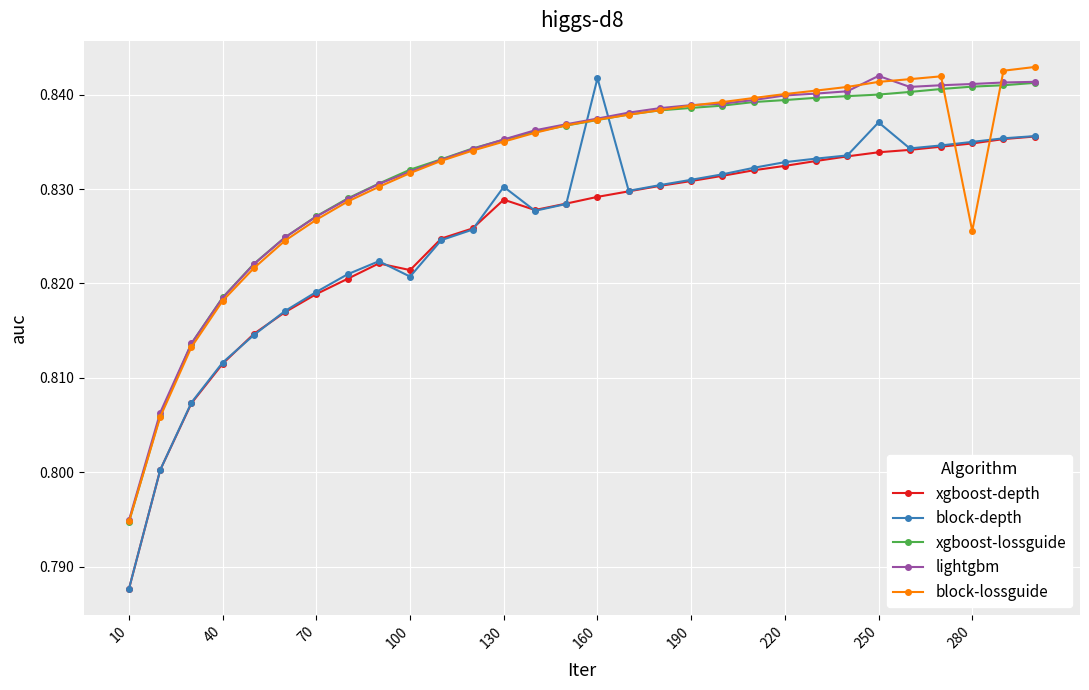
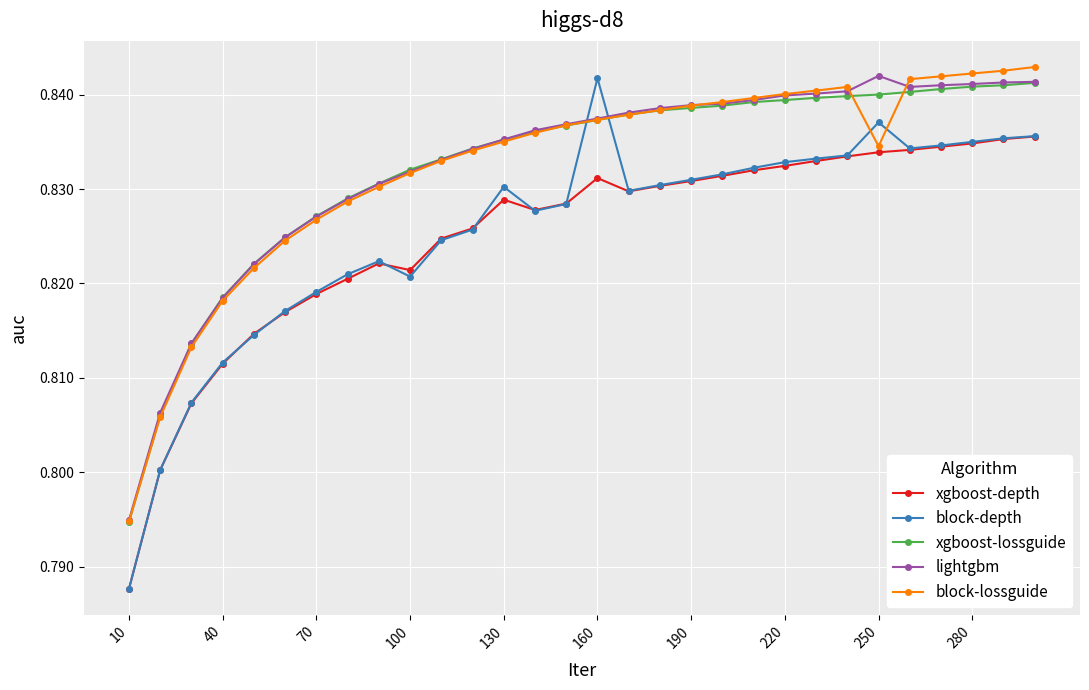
  {
    "xgboost-depth": {
      "100": 0.821,
      "130": 0.829,
-     "160": 0.829,
+     "160": 0.831,
      "220": 0.832,
      "250": 0.834
    },
    "block-depth": {
      "100": 0.821,
      "130": 0.830,
      "160": 0.842,
      "220": 0.833,
      "250": 0.837
    },
    "xgboost-lossguide": {
      "220": 0.839,
      "250": 0.840,
      "280": 0.841
    },
    "lightgbm": {
      "250": 0.842,
      "280": 0.841
    },
    "block-lossguide": {
      "40": 0.818,
      "70": 0.827,
-     "250": 0.841,
-     "280": 0.826
+     "250": 0.835,
+     "280": 0.842
    }
  }
